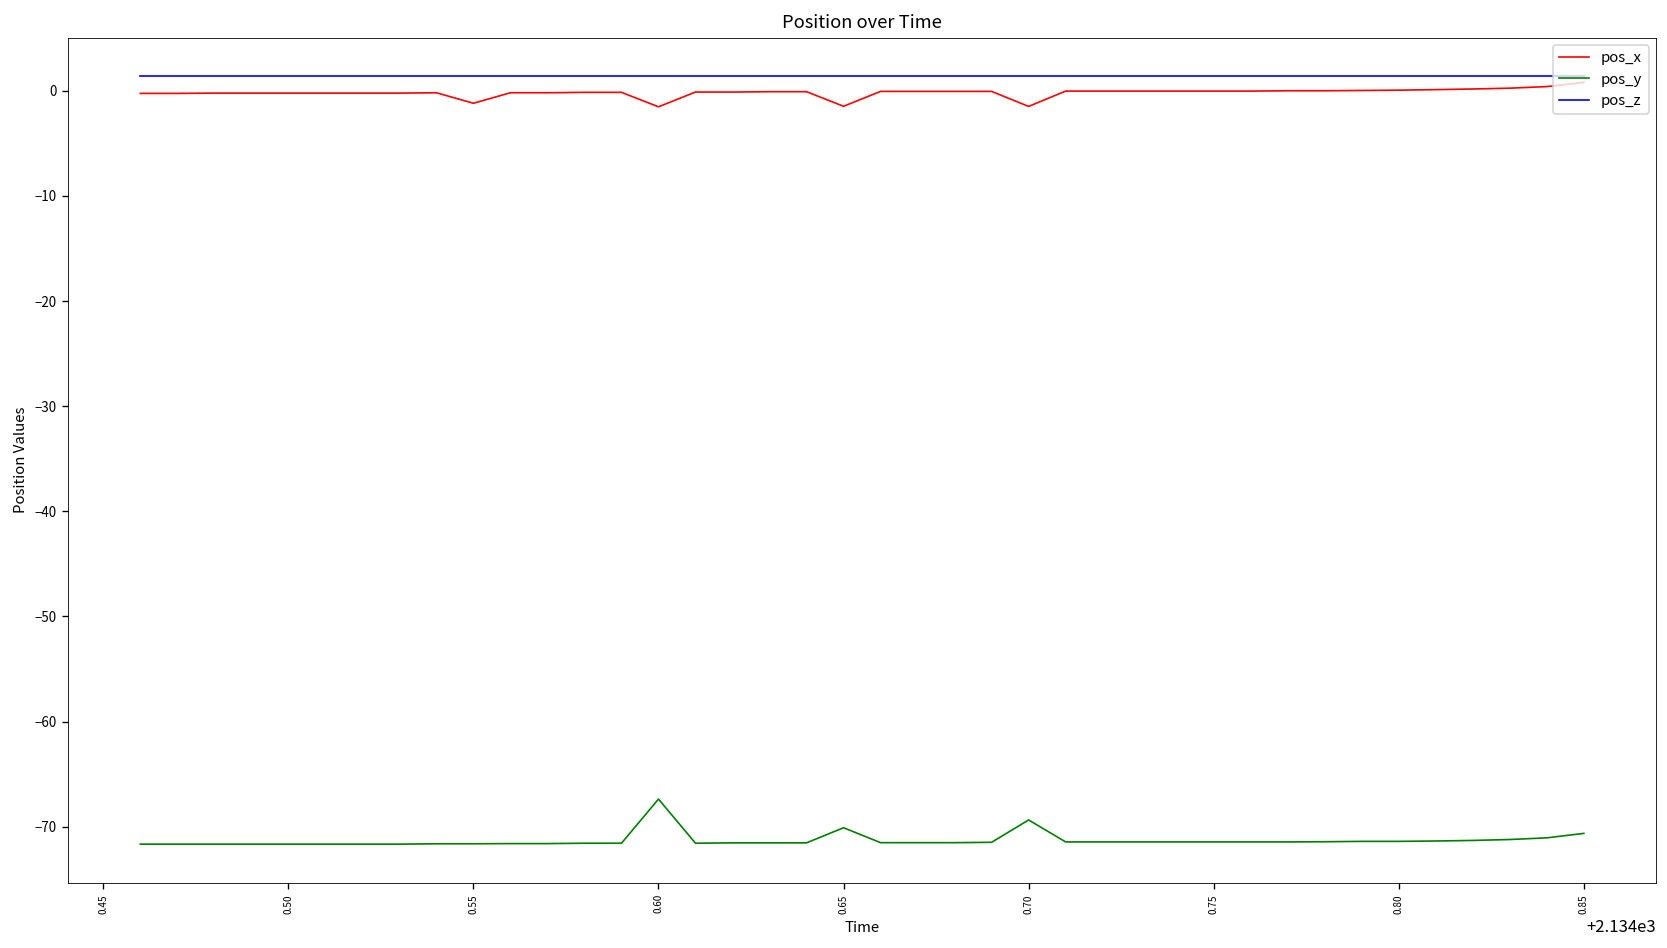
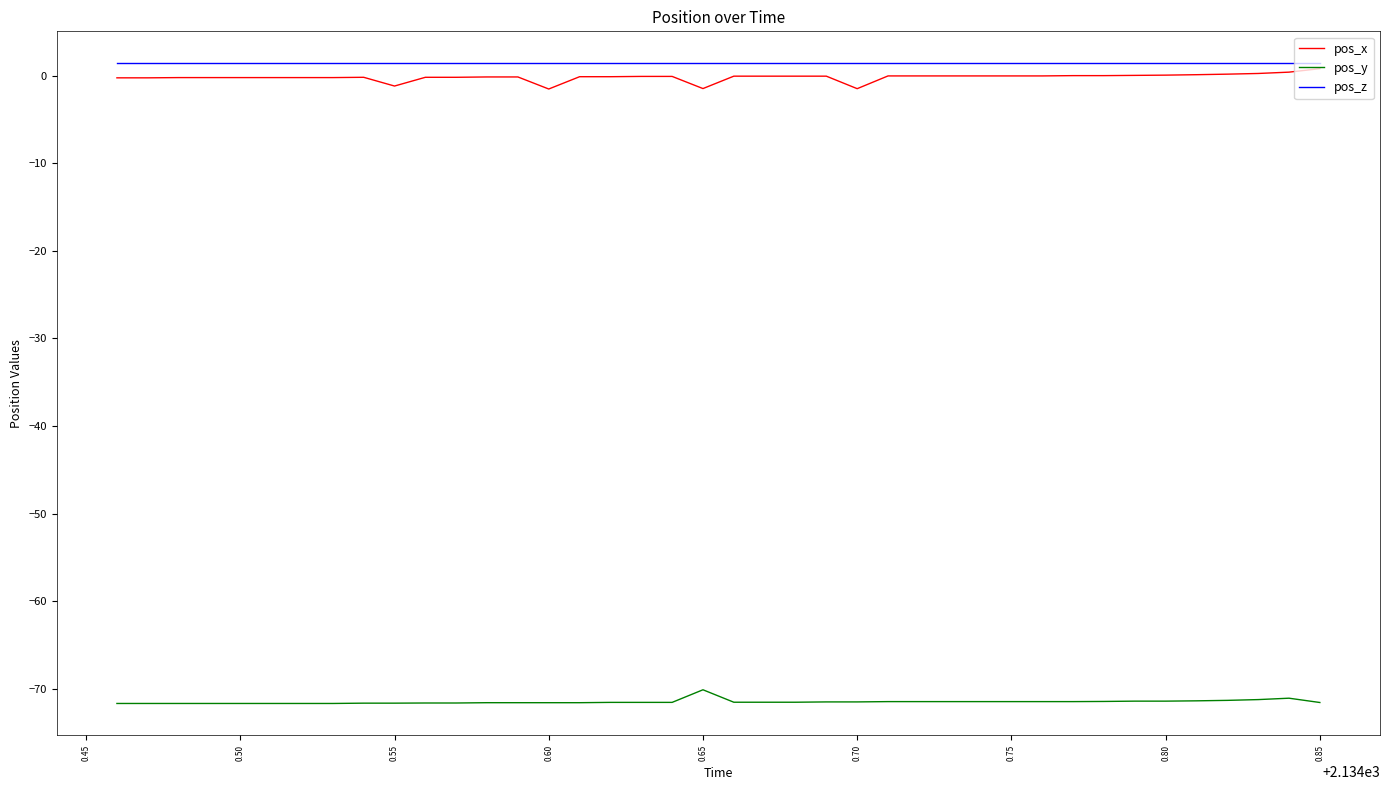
  {
    "pos_x": {
      "0.50": 0,
      "0.55": -1,
      "0.60": -2,
      "0.65": -1,
      "0.70": -1,
      "0.75": 0,
      "0.80": 0
    },
    "pos_y": {
      "0.50": -72,
      "0.55": -72,
-     "0.60": -67,
+     "0.60": -72,
      "0.65": -70,
-     "0.70": -69,
+     "0.70": -71,
      "0.75": -71,
      "0.80": -71,
-     "0.85": -71
+     "0.85": -72
    },
    "pos_z": {
      "0.50": 1,
      "0.55": 1,
      "0.60": 1,
      "0.65": 1,
      "0.70": 1,
      "0.75": 1,
      "0.80": 1
    }
  }
